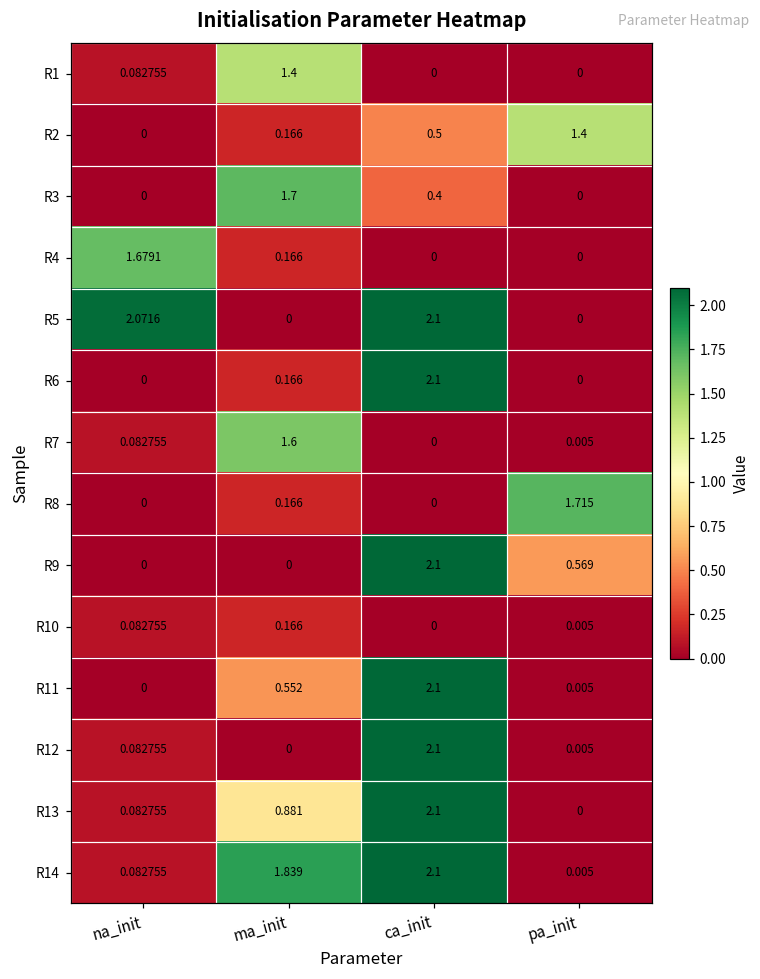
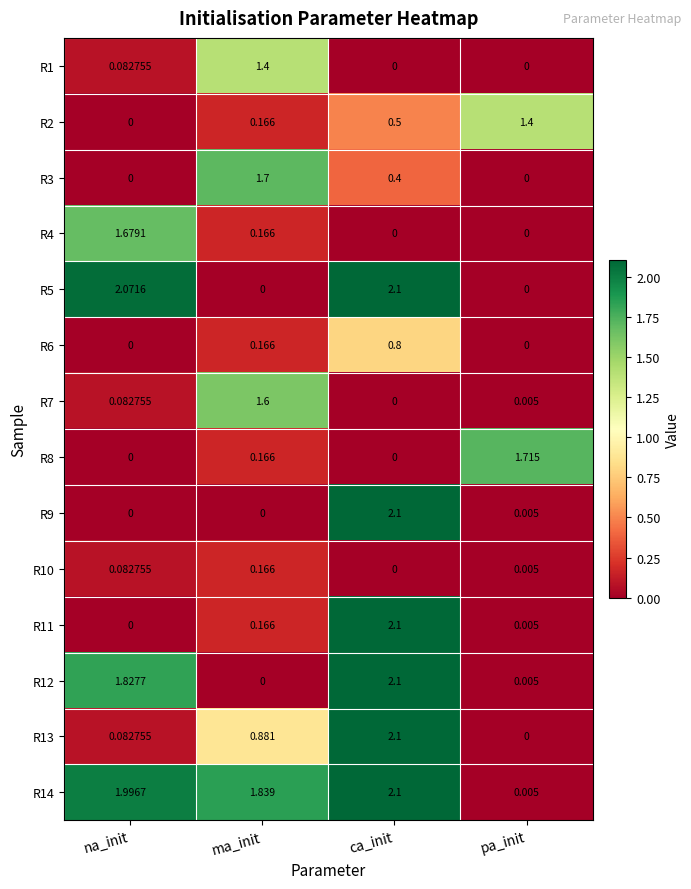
  {
    "R1": {
      "na_init": 0.082755,
      "ma_init": 1.4,
      "ca_init": 0,
      "pa_init": 0
    },
    "R2": {
      "na_init": 0,
      "ma_init": 0.166,
      "ca_init": 0.5,
      "pa_init": 1.4
    },
    "R3": {
      "na_init": 0,
      "ma_init": 1.7,
      "ca_init": 0.4,
      "pa_init": 0
    },
    "R4": {
      "na_init": 1.6791,
      "ma_init": 0.166,
      "ca_init": 0,
      "pa_init": 0
    },
    "R5": {
      "na_init": 2.0716,
      "ma_init": 0,
      "ca_init": 2.1,
      "pa_init": 0
    },
    "R6": {
      "na_init": 0,
      "ma_init": 0.166,
-     "ca_init": 2.1,
+     "ca_init": 0.8,
      "pa_init": 0
    },
    "R7": {
      "na_init": 0.082755,
      "ma_init": 1.6,
      "ca_init": 0,
      "pa_init": 0.005
    },
    "R8": {
      "na_init": 0,
      "ma_init": 0.166,
      "ca_init": 0,
      "pa_init": 1.715
    },
    "R9": {
      "na_init": 0,
      "ma_init": 0,
      "ca_init": 2.1,
-     "pa_init": 0.569
+     "pa_init": 0.005
    },
    "R10": {
      "na_init": 0.082755,
      "ma_init": 0.166,
      "ca_init": 0,
      "pa_init": 0.005
    },
    "R11": {
      "na_init": 0,
-     "ma_init": 0.552,
+     "ma_init": 0.166,
      "ca_init": 2.1,
      "pa_init": 0.005
    },
    "R12": {
-     "na_init": 0.082755,
+     "na_init": 1.8277,
      "ma_init": 0,
      "ca_init": 2.1,
      "pa_init": 0.005
    },
    "R13": {
      "na_init": 0.082755,
      "ma_init": 0.881,
      "ca_init": 2.1,
      "pa_init": 0
    },
    "R14": {
-     "na_init": 0.082755,
+     "na_init": 1.9967,
      "ma_init": 1.839,
      "ca_init": 2.1,
      "pa_init": 0.005
    }
  }
